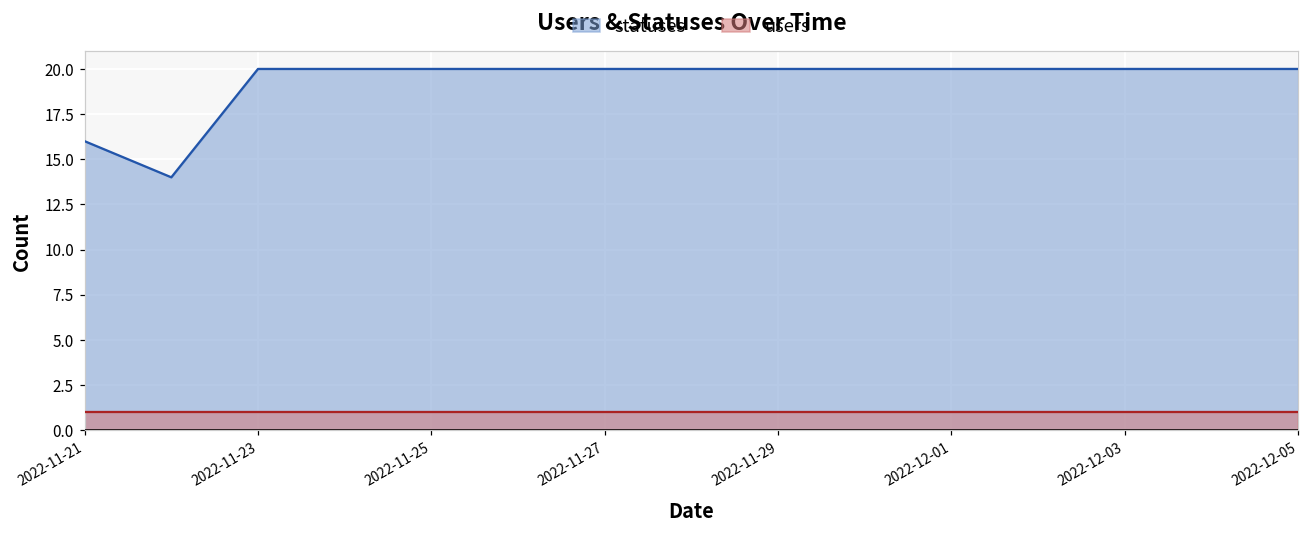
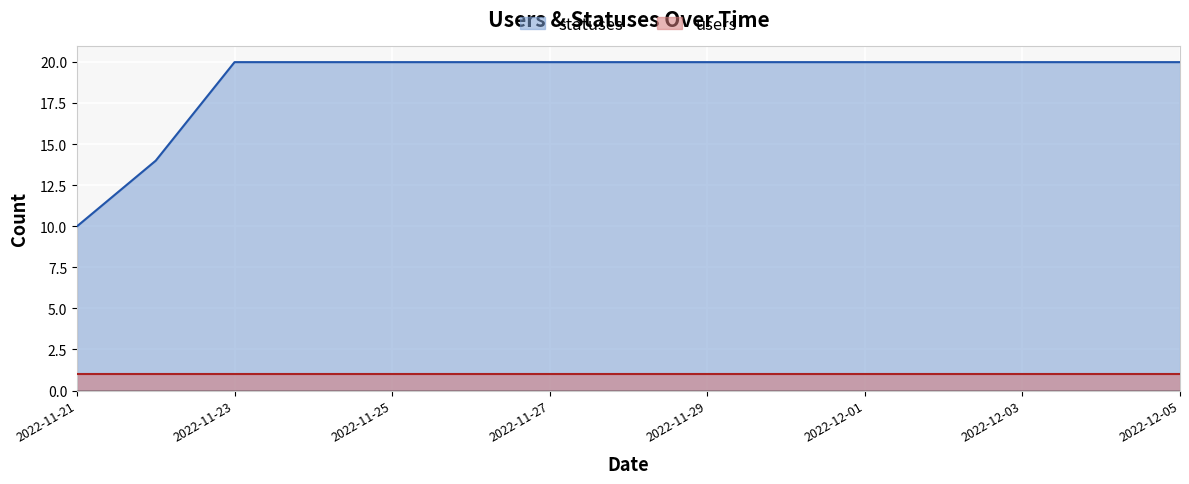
  {
    "statuses": {
-     "2022-11-21": 16,
+     "2022-11-21": 10,
      "2022-11-23": 20,
      "2022-11-25": 20,
      "2022-11-27": 20,
      "2022-11-29": 20,
      "2022-12-01": 20,
      "2022-12-03": 20,
      "2022-12-05": 20
    },
    "users": {
      "2022-11-21": 1,
      "2022-11-23": 1,
      "2022-11-25": 1,
      "2022-11-27": 1,
      "2022-11-29": 1,
      "2022-12-01": 1,
      "2022-12-03": 1,
      "2022-12-05": 1
    }
  }
